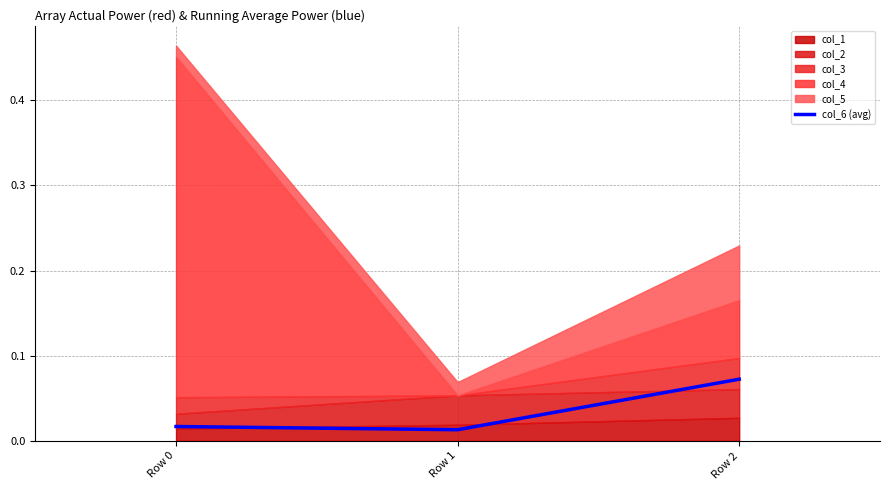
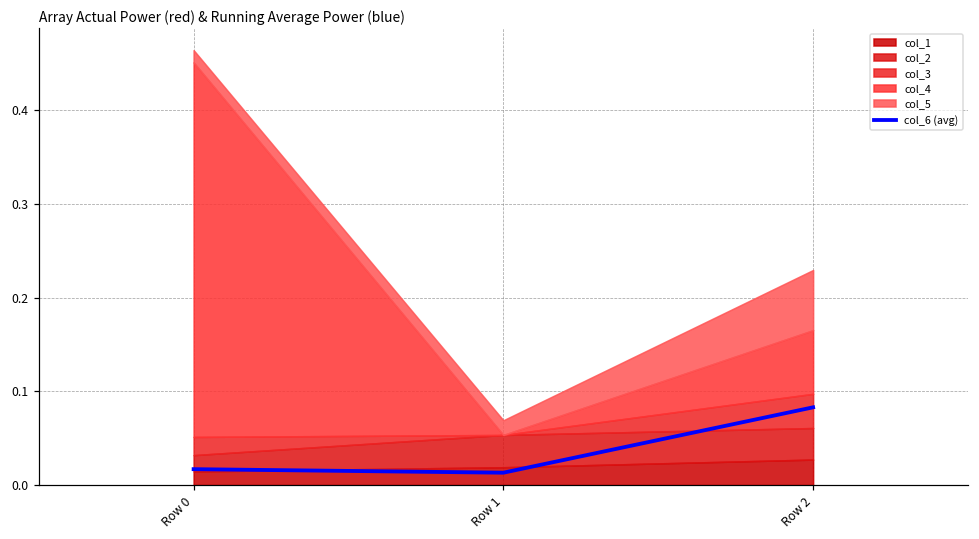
  {
    "col_6 (avg)": {
      "Row 1": 0.01,
-     "Row 2": 0.07
+     "Row 2": 0.08
    }
  }
